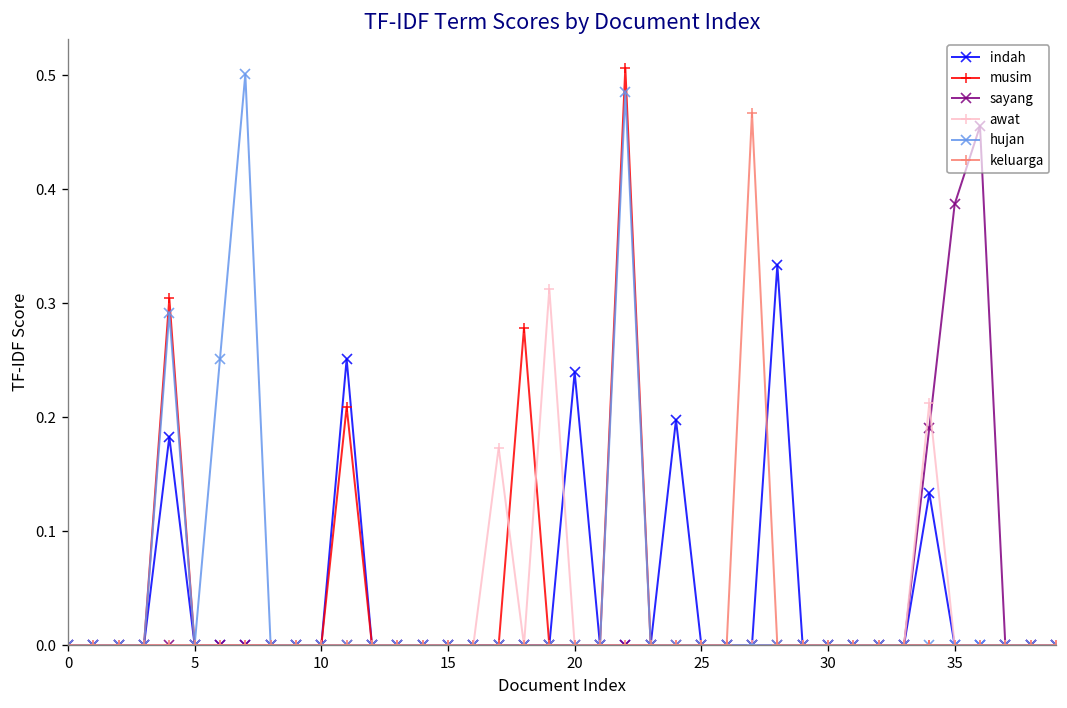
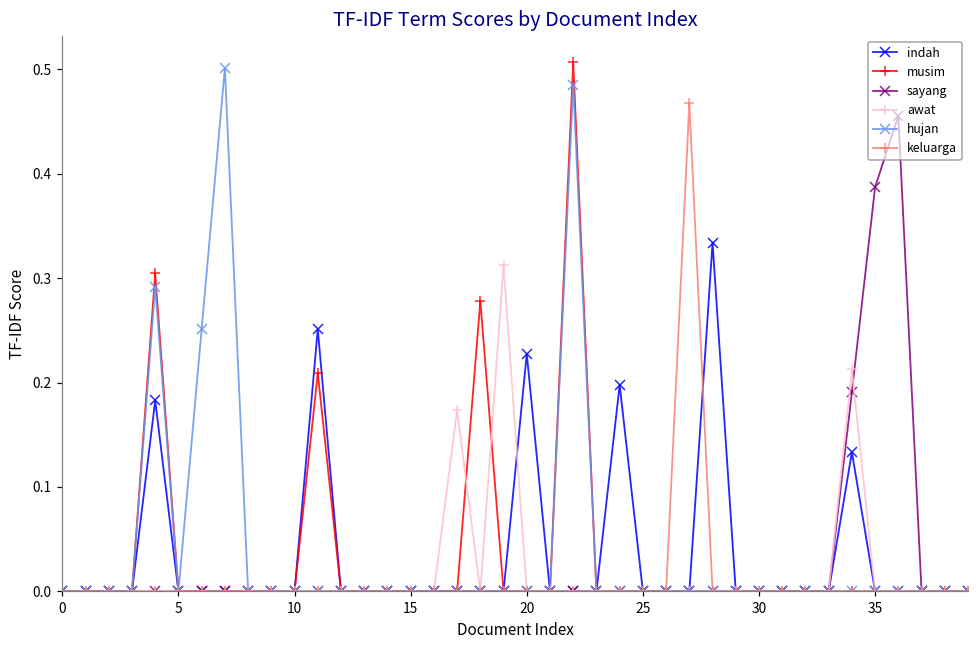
  {
    "indah": {
-     "20": 0.24
+     "20": 0.23
    },
    "sayang": {
      "35": 0.39
    }
  }
